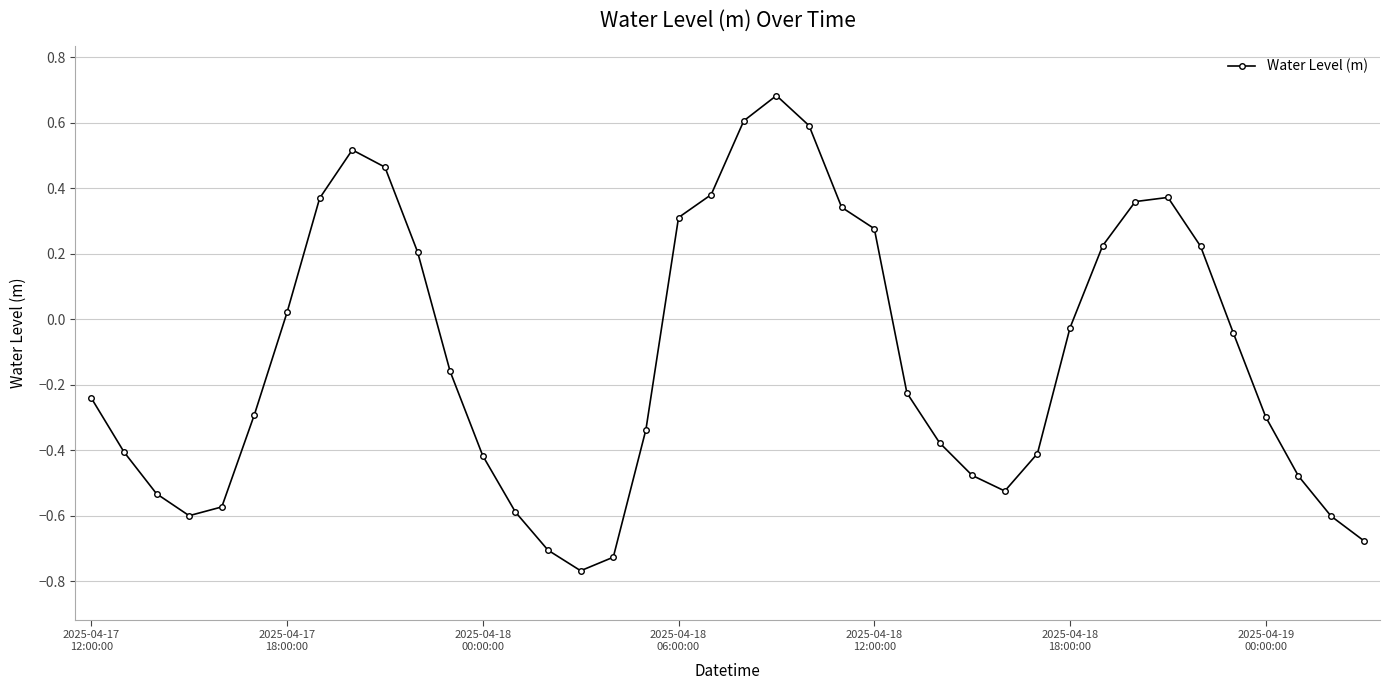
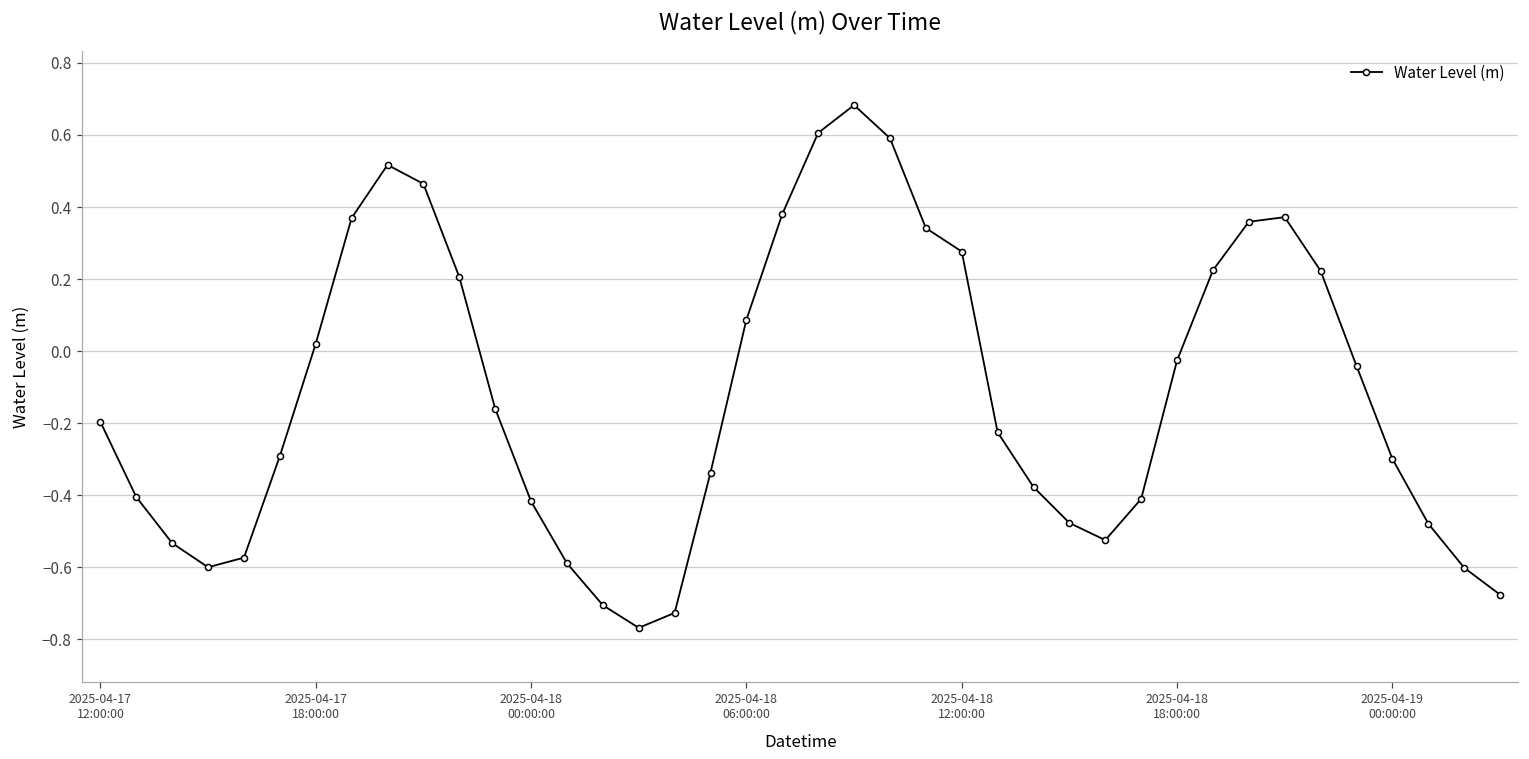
  {
-   "2025-04-17 12:00:00": -0.24,
+   "2025-04-17 12:00:00": -0.20,
    "2025-04-17 18:00:00": 0.02,
    "2025-04-18 00:00:00": -0.42,
-   "2025-04-18 06:00:00": 0.31,
+   "2025-04-18 06:00:00": 0.09,
    "2025-04-18 12:00:00": 0.28,
    "2025-04-18 18:00:00": -0.03,
    "2025-04-19 00:00:00": -0.30
  }
